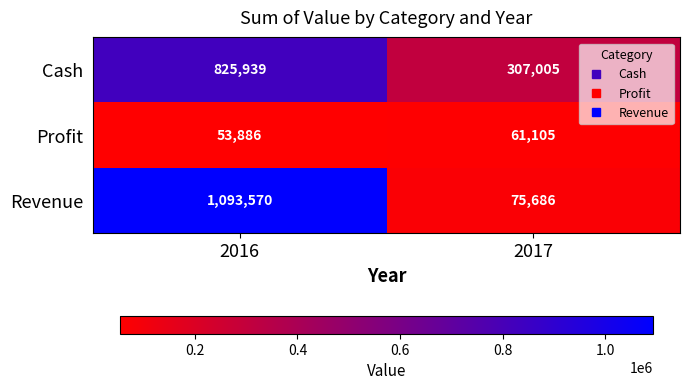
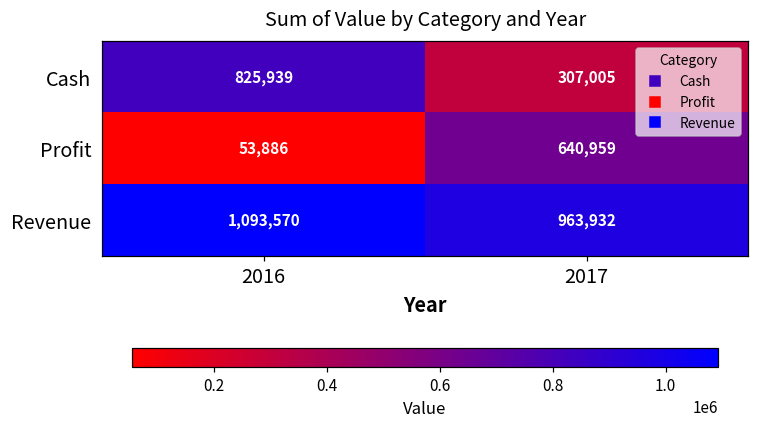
  {
    "Cash": {
      "2016": "825,939",
      "2017": "307,005"
    },
    "Profit": {
      "2016": "53,886",
-     "2017": "61,105"
+     "2017": "640,959"
    },
    "Revenue": {
      "2016": "1,093,570",
-     "2017": "75,686"
+     "2017": "963,932"
    }
  }
